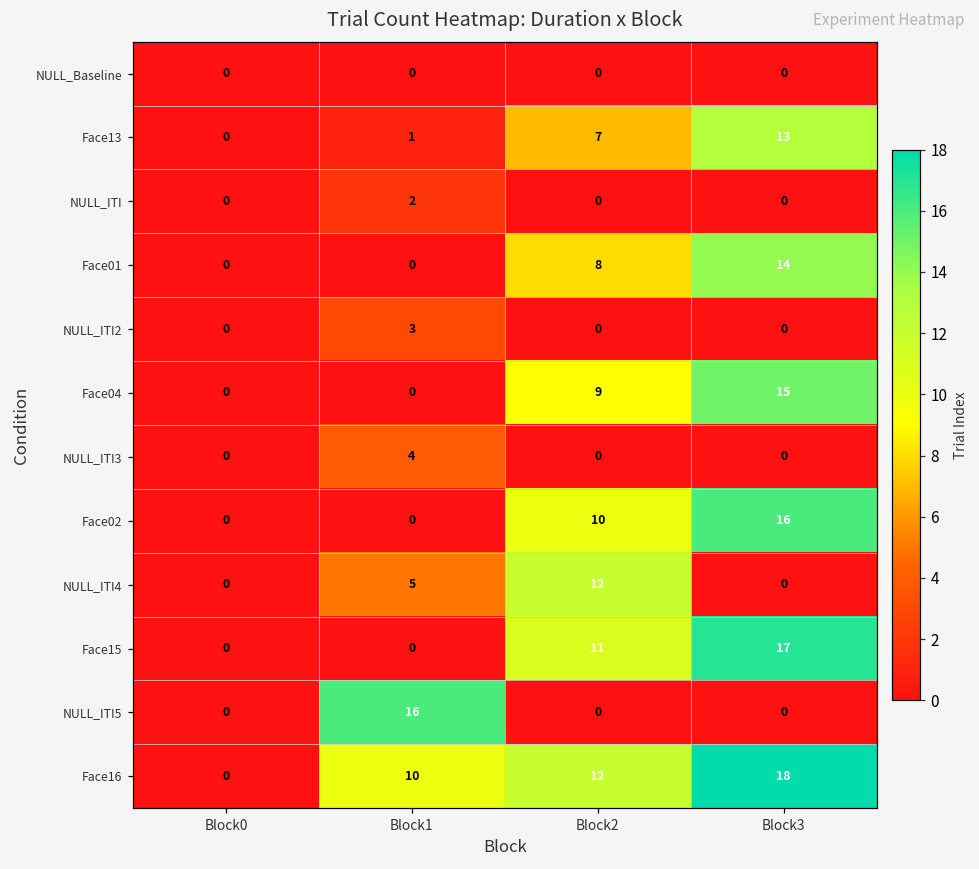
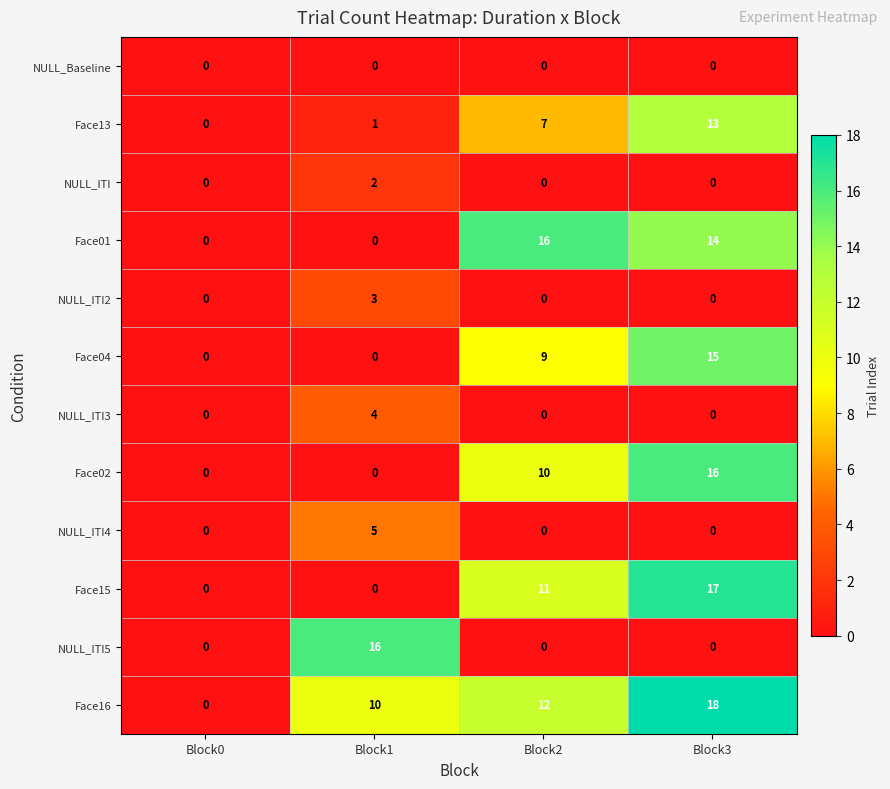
  {
    "NULL_Baseline": {
      "Block0": 0,
      "Block1": 0,
      "Block2": 0,
      "Block3": 0
    },
    "Face13": {
      "Block0": 0,
      "Block1": 1,
      "Block2": 7,
      "Block3": 13
    },
    "NULL_ITI": {
      "Block0": 0,
      "Block1": 2,
      "Block2": 0,
      "Block3": 0
    },
    "Face01": {
      "Block0": 0,
      "Block1": 0,
-     "Block2": 8,
+     "Block2": 16,
      "Block3": 14
    },
    "NULL_ITI2": {
      "Block0": 0,
      "Block1": 3,
      "Block2": 0,
      "Block3": 0
    },
    "Face04": {
      "Block0": 0,
      "Block1": 0,
      "Block2": 9,
      "Block3": 15
    },
    "NULL_ITI3": {
      "Block0": 0,
      "Block1": 4,
      "Block2": 0,
      "Block3": 0
    },
    "Face02": {
      "Block0": 0,
      "Block1": 0,
      "Block2": 10,
      "Block3": 16
    },
    "NULL_ITI4": {
      "Block0": 0,
      "Block1": 5,
-     "Block2": 12,
+     "Block2": 0,
      "Block3": 0
    },
    "Face15": {
      "Block0": 0,
      "Block1": 0,
      "Block2": 11,
      "Block3": 17
    },
    "NULL_ITI5": {
      "Block0": 0,
      "Block1": 16,
      "Block2": 0,
      "Block3": 0
    },
    "Face16": {
      "Block0": 0,
      "Block1": 10,
      "Block2": 12,
      "Block3": 18
    }
  }
